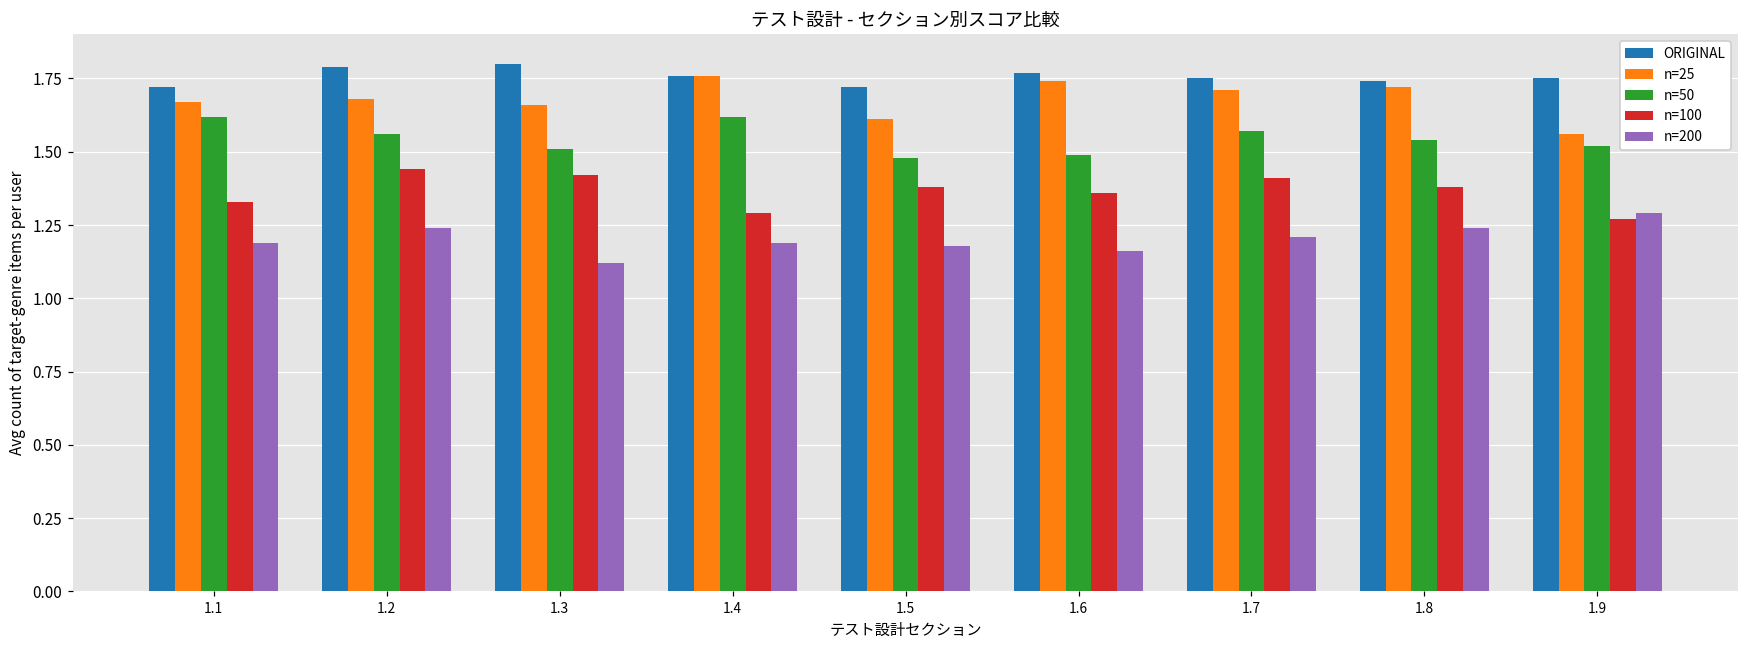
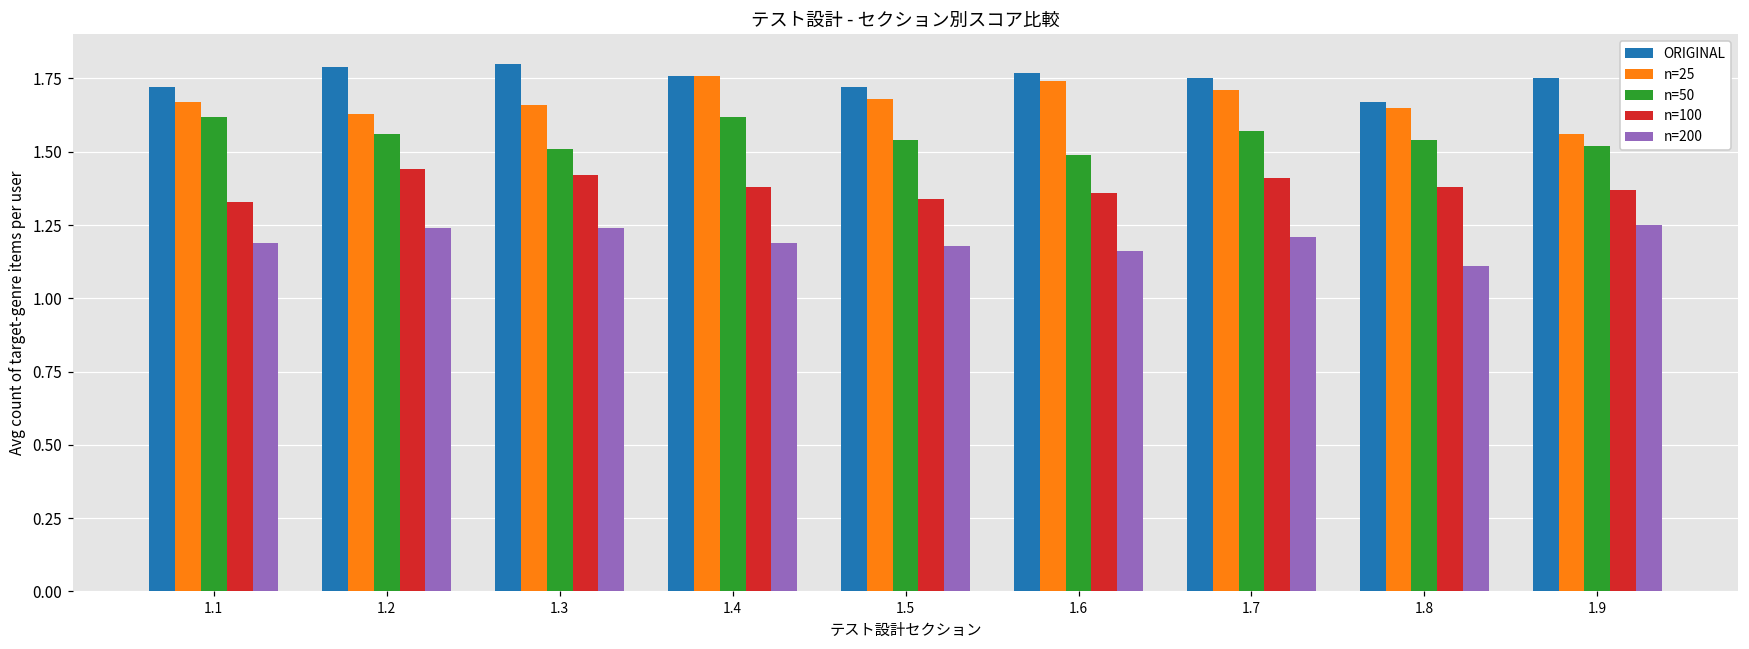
  {
    "ORIGINAL": {
      "1.1": 1.72,
      "1.2": 1.79,
      "1.3": 1.80,
      "1.4": 1.76,
      "1.5": 1.72,
      "1.6": 1.77,
      "1.7": 1.75,
-     "1.8": 1.74,
+     "1.8": 1.67,
      "1.9": 1.75
    },
    "n=25": {
      "1.1": 1.67,
-     "1.2": 1.68,
+     "1.2": 1.63,
      "1.3": 1.66,
      "1.4": 1.76,
-     "1.5": 1.61,
+     "1.5": 1.68,
      "1.6": 1.74,
      "1.7": 1.71,
-     "1.8": 1.72,
+     "1.8": 1.65,
      "1.9": 1.56
    },
    "n=50": {
      "1.1": 1.62,
      "1.2": 1.56,
      "1.3": 1.51,
      "1.4": 1.62,
-     "1.5": 1.48,
+     "1.5": 1.54,
      "1.6": 1.49,
      "1.7": 1.57,
      "1.8": 1.54,
      "1.9": 1.52
    },
    "n=100": {
      "1.1": 1.33,
      "1.2": 1.44,
      "1.3": 1.42,
-     "1.4": 1.29,
-     "1.5": 1.38,
+     "1.4": 1.38,
+     "1.5": 1.34,
      "1.6": 1.36,
      "1.7": 1.41,
      "1.8": 1.38,
-     "1.9": 1.27
+     "1.9": 1.37
    },
    "n=200": {
      "1.1": 1.19,
      "1.2": 1.24,
-     "1.3": 1.12,
+     "1.3": 1.24,
      "1.4": 1.19,
      "1.5": 1.18,
      "1.6": 1.16,
      "1.7": 1.21,
-     "1.8": 1.24,
-     "1.9": 1.29
+     "1.8": 1.11,
+     "1.9": 1.25
    }
  }
